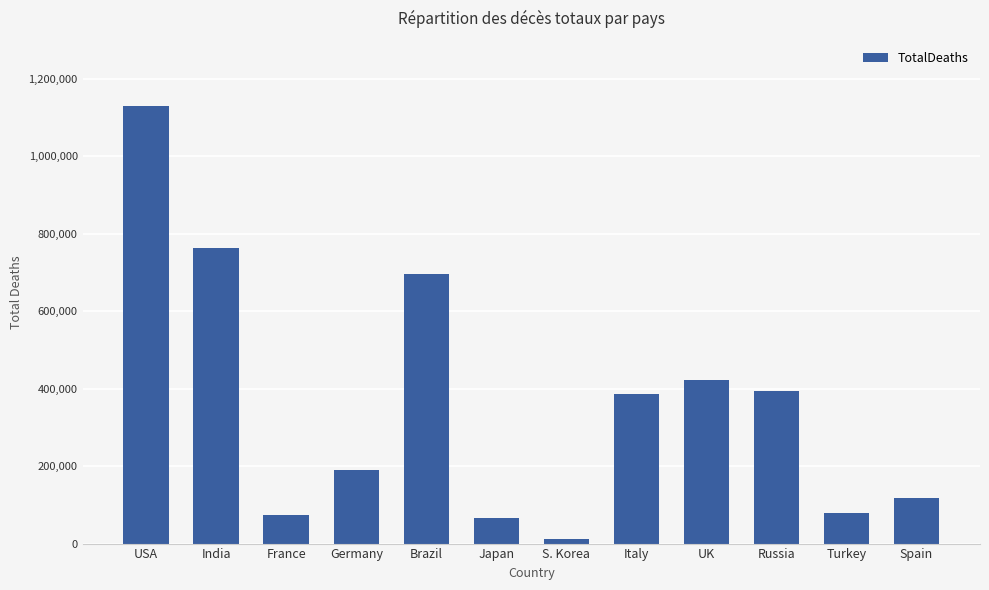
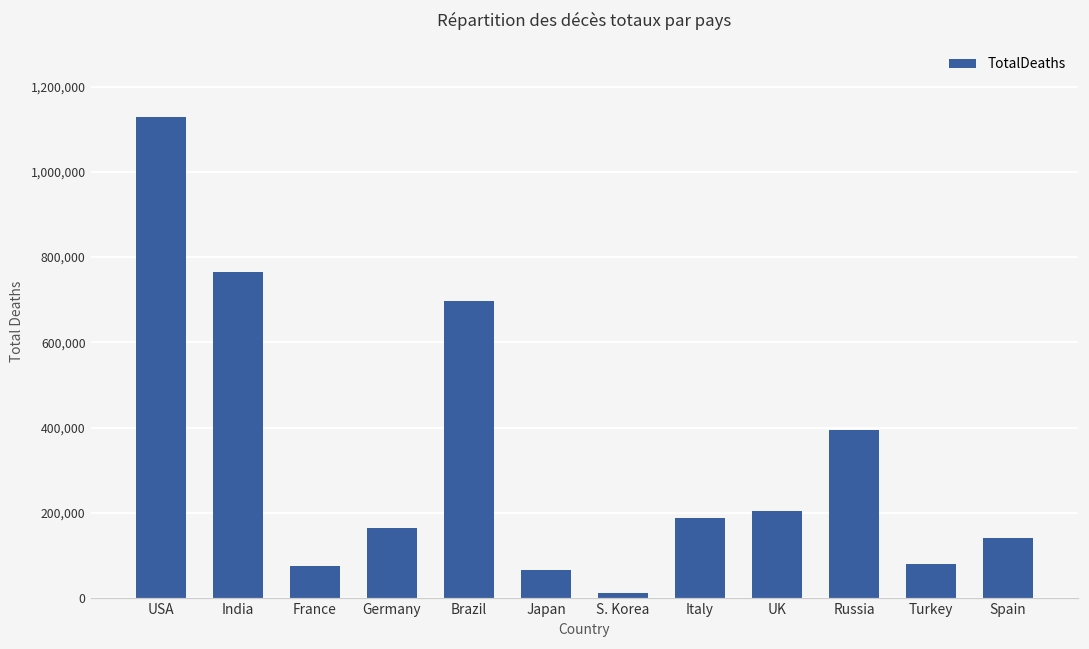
  {
    "USA": "1,130,000",
    "India": "760,000",
    "France": "70,000",
-   "Germany": "190,000",
+   "Germany": "160,000",
    "Brazil": "700,000",
    "Japan": "70,000",
    "S. Korea": "10,000",
-   "Italy": "390,000",
-   "UK": "420,000",
+   "Italy": "190,000",
+   "UK": "200,000",
    "Russia": "390,000",
    "Turkey": "80,000",
-   "Spain": "120,000"
+   "Spain": "140,000"
  }
